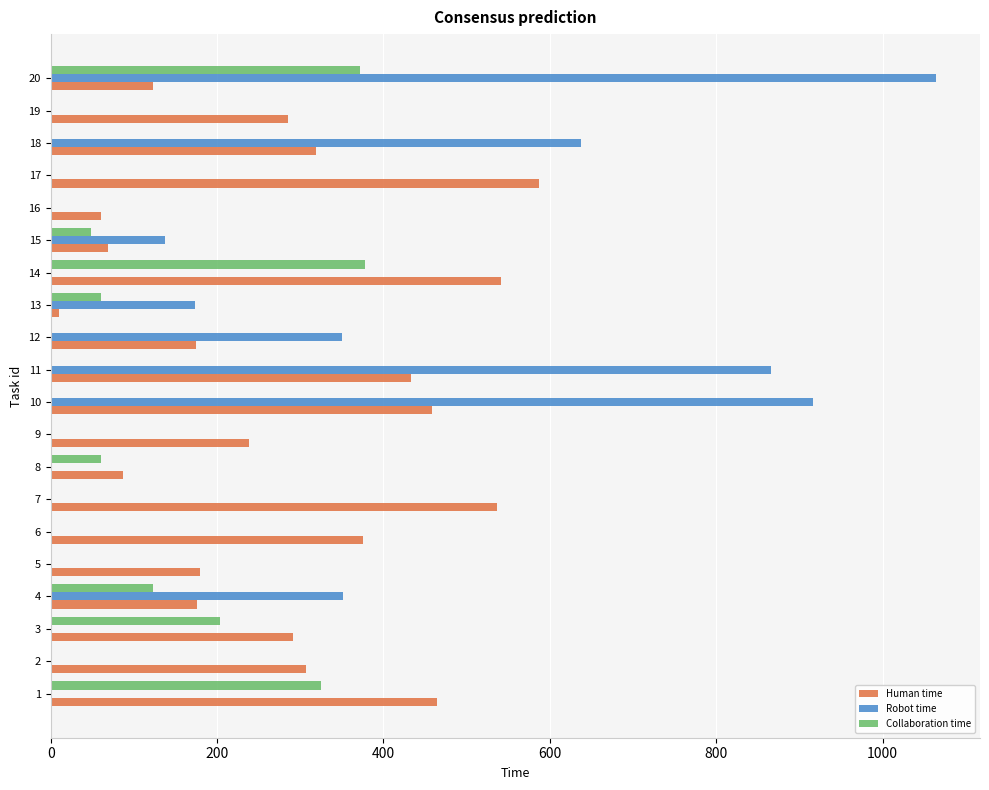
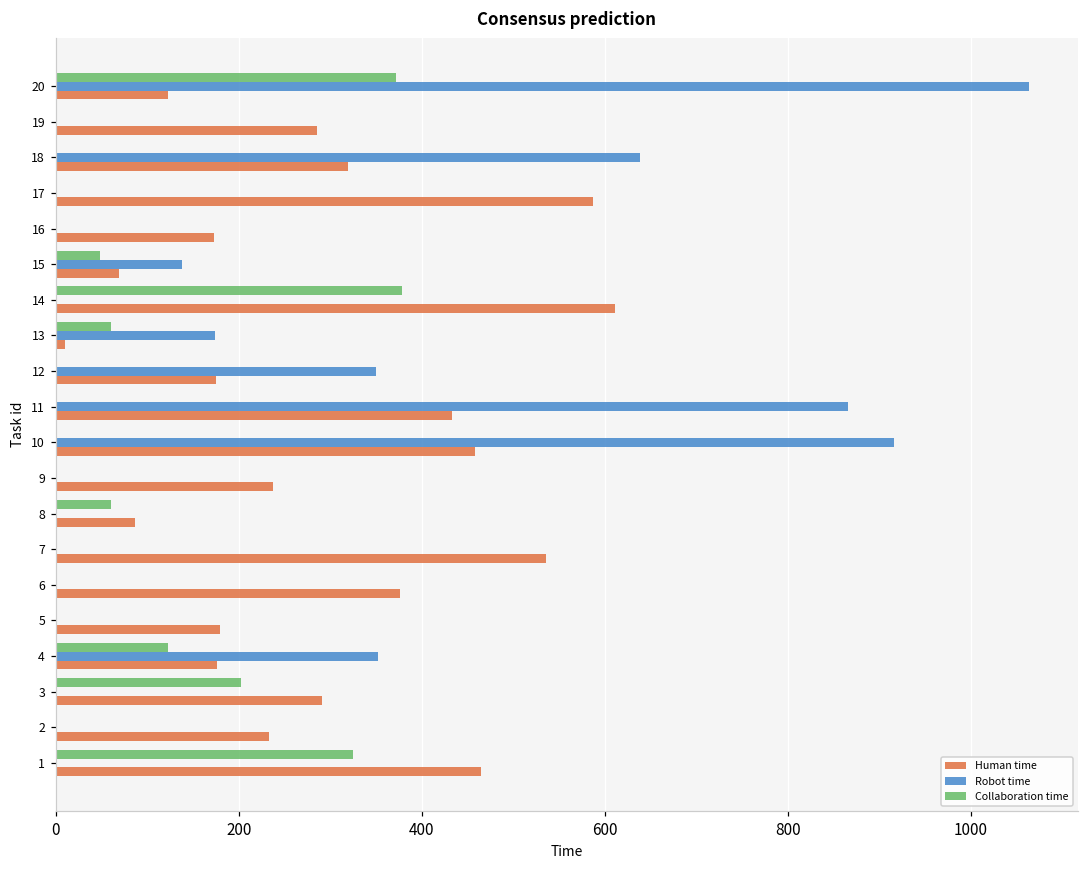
  {
    "Human time": {
      "20": 120,
      "19": 290,
      "18": 320,
      "17": 590,
-     "16": 60,
+     "16": 170,
      "15": 70,
-     "14": 540,
+     "14": 610,
      "13": 10,
      "12": 180,
      "11": 430,
      "10": 460,
      "9": 240,
      "8": 90,
      "7": 540,
      "6": 380,
      "5": 180,
      "4": 180,
      "3": 290,
-     "2": 310,
+     "2": 230,
      "1": 470
    },
    "Robot time": {
      "20": 1060,
      "19": 0,
      "18": 640,
      "17": 0,
      "16": 0,
      "15": 140,
      "14": 0,
      "13": 170,
      "12": 350,
      "11": 870,
      "10": 920,
      "9": 0,
      "8": 0,
      "7": 0,
      "6": 0,
      "5": 0,
      "4": 350,
      "3": 0,
      "2": 0,
      "1": 0
    },
    "Collaboration time": {
      "20": 370,
      "19": 0,
      "18": 0,
      "17": 0,
      "16": 0,
      "15": 50,
      "14": 380,
      "13": 60,
      "12": 0,
      "11": 0,
      "10": 0,
      "9": 0,
      "8": 60,
      "7": 0,
      "6": 0,
      "5": 0,
      "4": 120,
      "3": 200,
      "2": 0,
      "1": 330
    }
  }
